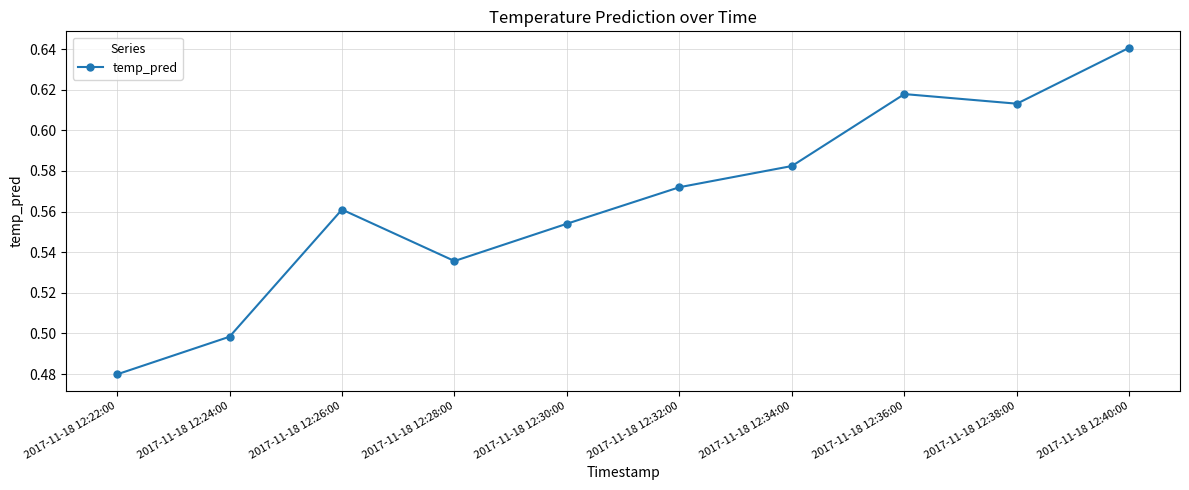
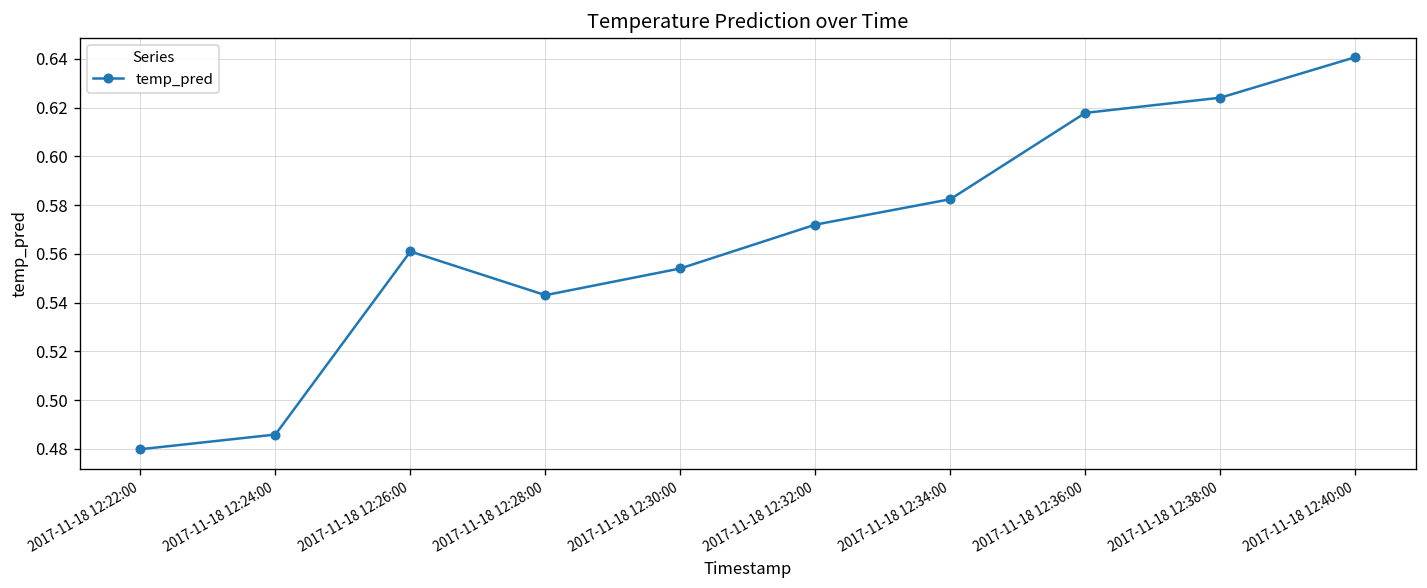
  {
    "2017-11-18 12:22:00": 0.480,
-   "2017-11-18 12:24:00": 0.498,
+   "2017-11-18 12:24:00": 0.486,
    "2017-11-18 12:26:00": 0.561,
-   "2017-11-18 12:28:00": 0.536,
+   "2017-11-18 12:28:00": 0.543,
    "2017-11-18 12:30:00": 0.554,
    "2017-11-18 12:32:00": 0.572,
    "2017-11-18 12:34:00": 0.582,
    "2017-11-18 12:36:00": 0.618,
-   "2017-11-18 12:38:00": 0.613,
+   "2017-11-18 12:38:00": 0.624,
    "2017-11-18 12:40:00": 0.641
  }
